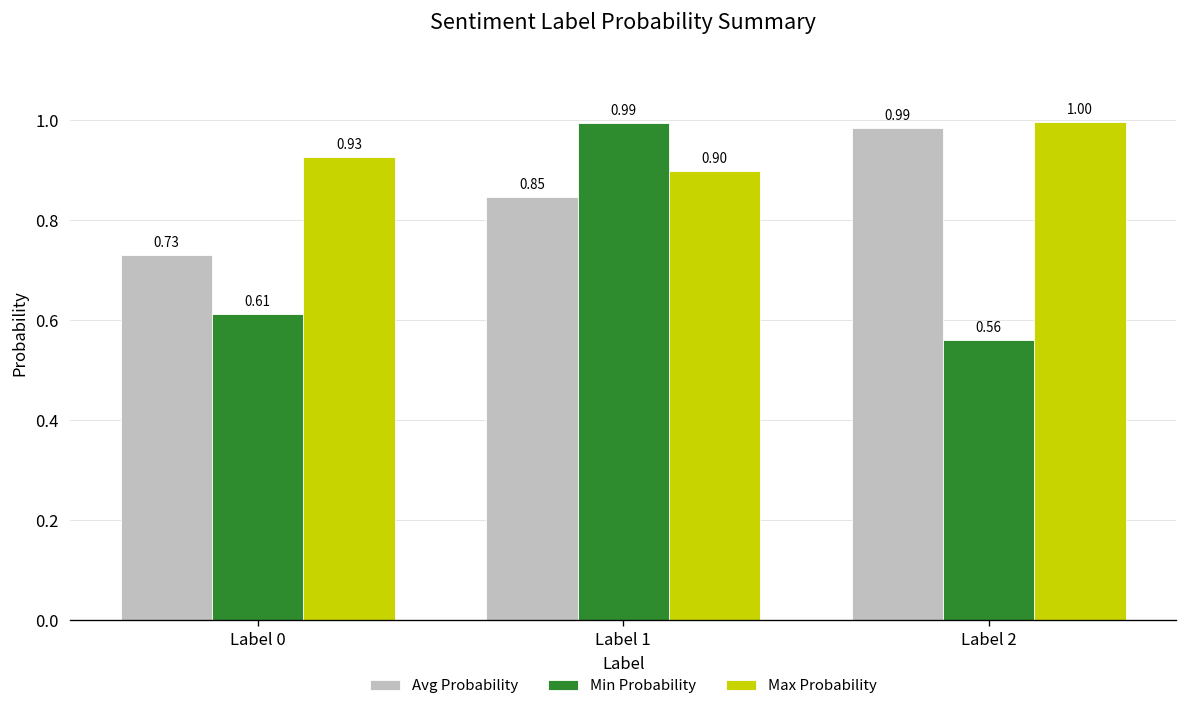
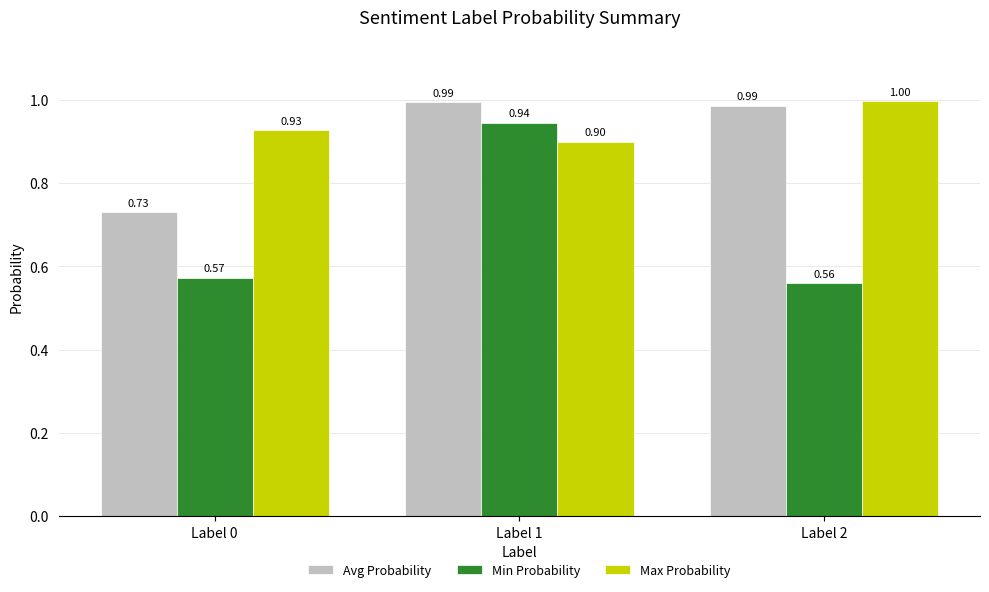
  {
    "Avg Probability": {
      "Label 0": 0.73,
-     "Label 1": 0.85,
+     "Label 1": 0.99,
      "Label 2": 0.99
    },
    "Min Probability": {
-     "Label 0": 0.61,
-     "Label 1": 0.99,
+     "Label 0": 0.57,
+     "Label 1": 0.94,
      "Label 2": 0.56
    },
    "Max Probability": {
      "Label 0": 0.93,
      "Label 1": 0.90,
      "Label 2": 1.00
    }
  }
